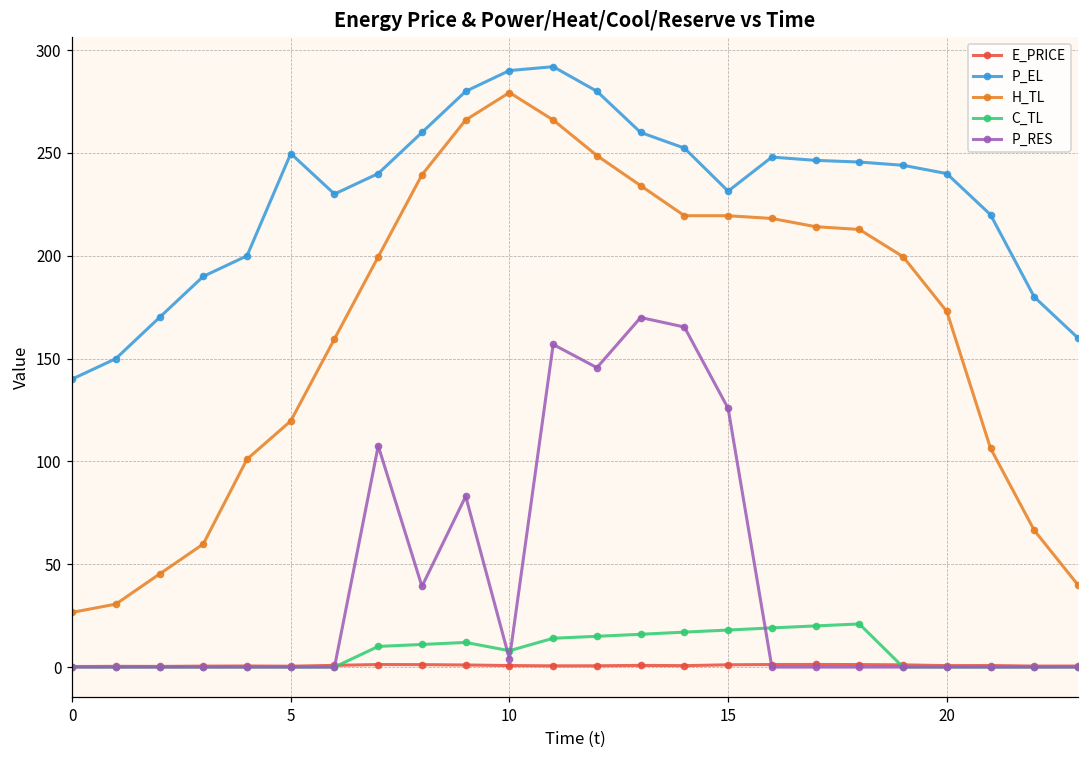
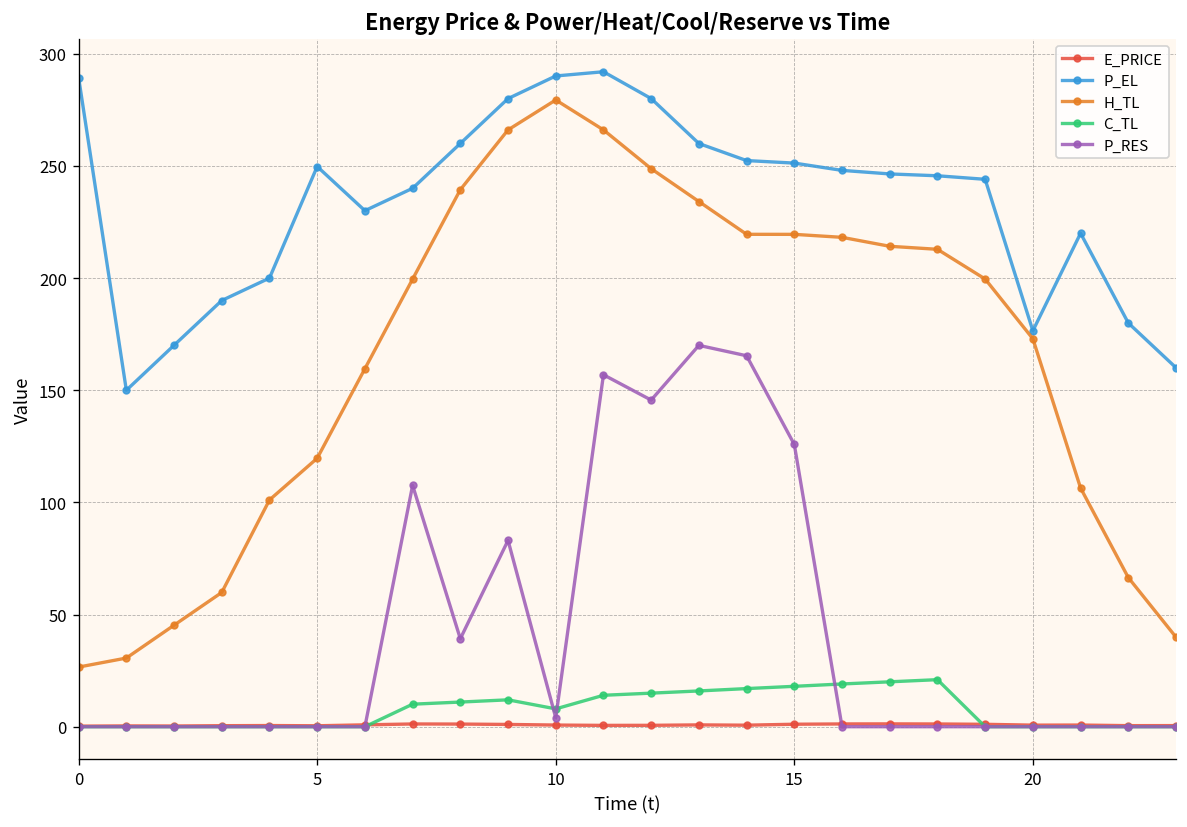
  {
    "P_EL": {
-     "0": 140,
+     "0": 289,
      "5": 250,
      "10": 290,
-     "15": 231,
-     "20": 240
+     "15": 251,
+     "20": 176
    },
    "C_TL": {
      "10": 8,
      "15": 18
    },
    "P_RES": {
      "10": 4,
      "15": 126
    }
  }
